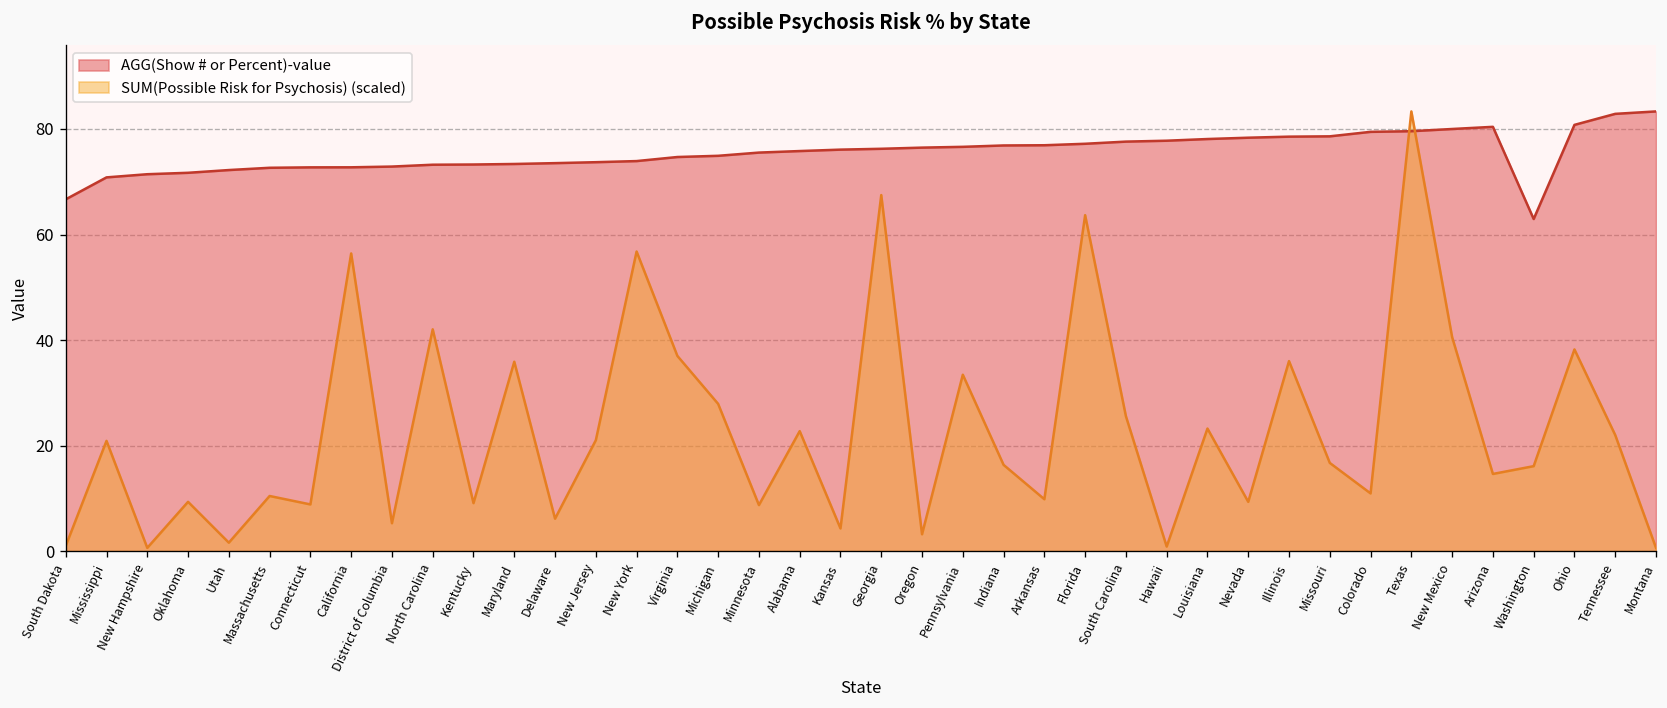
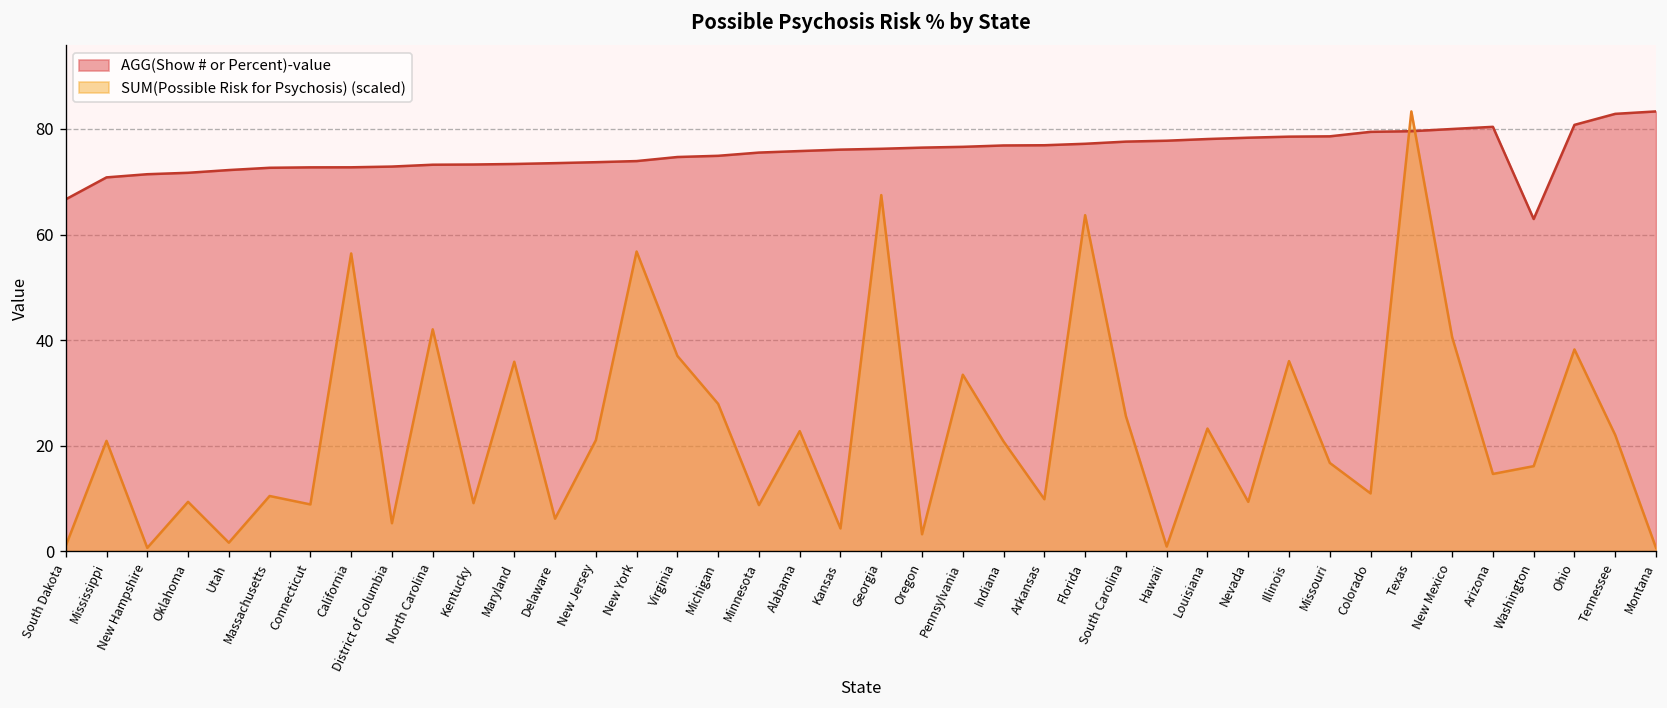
  {
    "AGG(Show # or Percent)-value": {
      "South Dakota": 67,
      "Mississippi": 71,
      "New Hampshire": 71,
      "Oklahoma": 72,
      "Utah": 72,
      "Massachusetts": 73,
      "Connecticut": 73,
      "California": 73,
      "District of Columbia": 73,
      "North Carolina": 73,
      "Kentucky": 73,
      "Maryland": 73,
      "Delaware": 74,
      "New Jersey": 74,
      "New York": 74,
      "Virginia": 75,
      "Michigan": 75,
      "Minnesota": 76,
      "Alabama": 76,
      "Kansas": 76,
      "Georgia": 76,
      "Oregon": 76,
      "Pennsylvania": 77,
      "Indiana": 77,
      "Arkansas": 77,
      "Florida": 77,
      "South Carolina": 78,
      "Hawaii": 78,
      "Louisiana": 78,
      "Nevada": 78,
      "Illinois": 79,
      "Missouri": 79,
      "Colorado": 79,
      "Texas": 80,
      "New Mexico": 80,
      "Arizona": 80,
      "Washington": 63,
      "Ohio": 81,
      "Tennessee": 83,
      "Montana": 83
    },
    "SUM(Possible Risk for Psychosis) (scaled)": {
      "South Dakota": 1,
      "Mississippi": 21,
      "New Hampshire": 1,
      "Oklahoma": 9,
      "Utah": 2,
      "Massachusetts": 10,
      "Connecticut": 9,
      "California": 56,
      "District of Columbia": 5,
      "North Carolina": 42,
      "Kentucky": 9,
      "Maryland": 36,
      "Delaware": 6,
      "New Jersey": 21,
      "New York": 57,
      "Virginia": 37,
      "Michigan": 28,
      "Minnesota": 9,
      "Alabama": 23,
      "Kansas": 4,
      "Georgia": 67,
      "Oregon": 3,
      "Pennsylvania": 33,
-     "Indiana": 16,
+     "Indiana": 21,
      "Arkansas": 10,
      "Florida": 64,
      "South Carolina": 26,
      "Hawaii": 1,
      "Louisiana": 23,
      "Nevada": 9,
      "Illinois": 36,
      "Missouri": 17,
      "Colorado": 11,
      "Texas": 83,
      "New Mexico": 41,
      "Arizona": 15,
      "Washington": 16,
      "Ohio": 38,
      "Tennessee": 22,
      "Montana": 1
    }
  }
